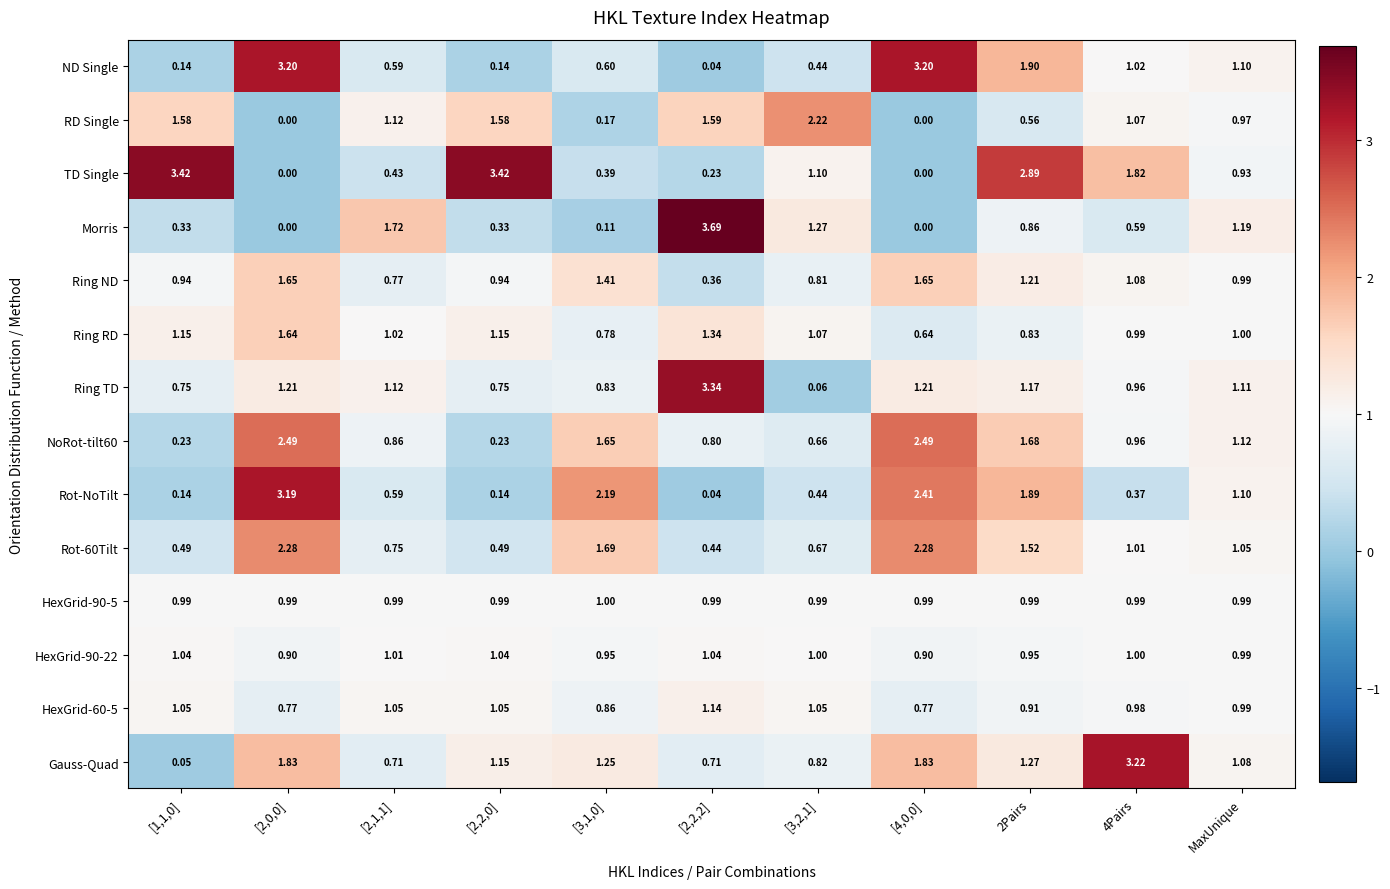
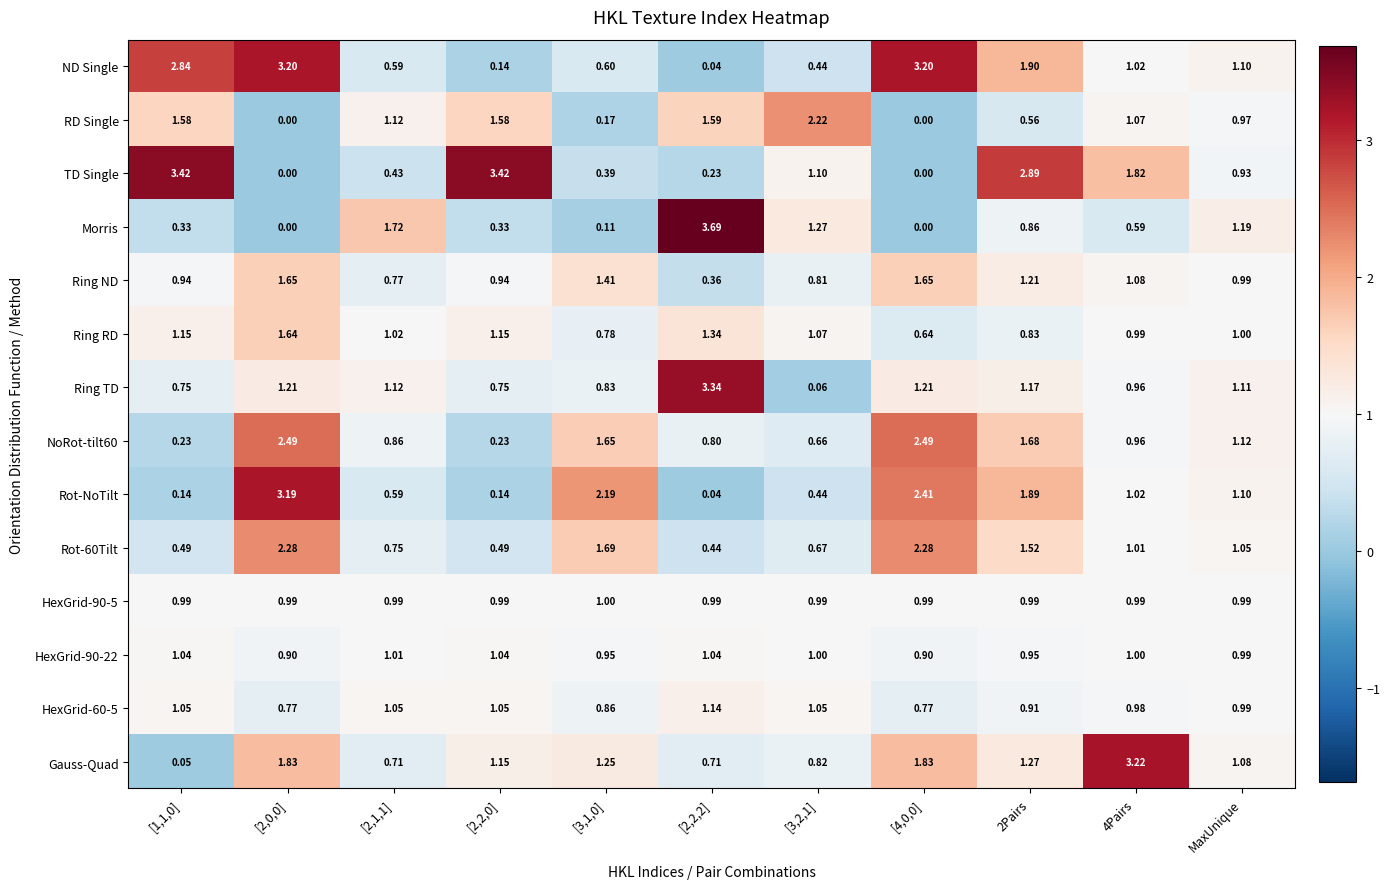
  {
    "ND Single": {
-     "[1,1,0]": 0.14,
+     "[1,1,0]": 2.84,
      "[2,0,0]": 3.20,
      "[2,1,1]": 0.59,
      "[2,2,0]": 0.14,
      "[3,1,0]": 0.60,
      "[2,2,2]": 0.04,
      "[3,2,1]": 0.44,
      "[4,0,0]": 3.20,
      "2Pairs": 1.90,
      "4Pairs": 1.02,
      "MaxUnique": 1.10
    },
    "RD Single": {
      "[1,1,0]": 1.58,
      "[2,0,0]": 0.00,
      "[2,1,1]": 1.12,
      "[2,2,0]": 1.58,
      "[3,1,0]": 0.17,
      "[2,2,2]": 1.59,
      "[3,2,1]": 2.22,
      "[4,0,0]": 0.00,
      "2Pairs": 0.56,
      "4Pairs": 1.07,
      "MaxUnique": 0.97
    },
    "TD Single": {
      "[1,1,0]": 3.42,
      "[2,0,0]": 0.00,
      "[2,1,1]": 0.43,
      "[2,2,0]": 3.42,
      "[3,1,0]": 0.39,
      "[2,2,2]": 0.23,
      "[3,2,1]": 1.10,
      "[4,0,0]": 0.00,
      "2Pairs": 2.89,
      "4Pairs": 1.82,
      "MaxUnique": 0.93
    },
    "Morris": {
      "[1,1,0]": 0.33,
      "[2,0,0]": 0.00,
      "[2,1,1]": 1.72,
      "[2,2,0]": 0.33,
      "[3,1,0]": 0.11,
      "[2,2,2]": 3.69,
      "[3,2,1]": 1.27,
      "[4,0,0]": 0.00,
      "2Pairs": 0.86,
      "4Pairs": 0.59,
      "MaxUnique": 1.19
    },
    "Ring ND": {
      "[1,1,0]": 0.94,
      "[2,0,0]": 1.65,
      "[2,1,1]": 0.77,
      "[2,2,0]": 0.94,
      "[3,1,0]": 1.41,
      "[2,2,2]": 0.36,
      "[3,2,1]": 0.81,
      "[4,0,0]": 1.65,
      "2Pairs": 1.21,
      "4Pairs": 1.08,
      "MaxUnique": 0.99
    },
    "Ring RD": {
      "[1,1,0]": 1.15,
      "[2,0,0]": 1.64,
      "[2,1,1]": 1.02,
      "[2,2,0]": 1.15,
      "[3,1,0]": 0.78,
      "[2,2,2]": 1.34,
      "[3,2,1]": 1.07,
      "[4,0,0]": 0.64,
      "2Pairs": 0.83,
      "4Pairs": 0.99,
      "MaxUnique": 1.00
    },
    "Ring TD": {
      "[1,1,0]": 0.75,
      "[2,0,0]": 1.21,
      "[2,1,1]": 1.12,
      "[2,2,0]": 0.75,
      "[3,1,0]": 0.83,
      "[2,2,2]": 3.34,
      "[3,2,1]": 0.06,
      "[4,0,0]": 1.21,
      "2Pairs": 1.17,
      "4Pairs": 0.96,
      "MaxUnique": 1.11
    },
    "NoRot-tilt60": {
      "[1,1,0]": 0.23,
      "[2,0,0]": 2.49,
      "[2,1,1]": 0.86,
      "[2,2,0]": 0.23,
      "[3,1,0]": 1.65,
      "[2,2,2]": 0.80,
      "[3,2,1]": 0.66,
      "[4,0,0]": 2.49,
      "2Pairs": 1.68,
      "4Pairs": 0.96,
      "MaxUnique": 1.12
    },
    "Rot-NoTilt": {
      "[1,1,0]": 0.14,
      "[2,0,0]": 3.19,
      "[2,1,1]": 0.59,
      "[2,2,0]": 0.14,
      "[3,1,0]": 2.19,
      "[2,2,2]": 0.04,
      "[3,2,1]": 0.44,
      "[4,0,0]": 2.41,
      "2Pairs": 1.89,
-     "4Pairs": 0.37,
+     "4Pairs": 1.02,
      "MaxUnique": 1.10
    },
    "Rot-60Tilt": {
      "[1,1,0]": 0.49,
      "[2,0,0]": 2.28,
      "[2,1,1]": 0.75,
      "[2,2,0]": 0.49,
      "[3,1,0]": 1.69,
      "[2,2,2]": 0.44,
      "[3,2,1]": 0.67,
      "[4,0,0]": 2.28,
      "2Pairs": 1.52,
      "4Pairs": 1.01,
      "MaxUnique": 1.05
    },
    "HexGrid-90-5": {
      "[1,1,0]": 0.99,
      "[2,0,0]": 0.99,
      "[2,1,1]": 0.99,
      "[2,2,0]": 0.99,
      "[3,1,0]": 1.00,
      "[2,2,2]": 0.99,
      "[3,2,1]": 0.99,
      "[4,0,0]": 0.99,
      "2Pairs": 0.99,
      "4Pairs": 0.99,
      "MaxUnique": 0.99
    },
    "HexGrid-90-22": {
      "[1,1,0]": 1.04,
      "[2,0,0]": 0.90,
      "[2,1,1]": 1.01,
      "[2,2,0]": 1.04,
      "[3,1,0]": 0.95,
      "[2,2,2]": 1.04,
      "[3,2,1]": 1.00,
      "[4,0,0]": 0.90,
      "2Pairs": 0.95,
      "4Pairs": 1.00,
      "MaxUnique": 0.99
    },
    "HexGrid-60-5": {
      "[1,1,0]": 1.05,
      "[2,0,0]": 0.77,
      "[2,1,1]": 1.05,
      "[2,2,0]": 1.05,
      "[3,1,0]": 0.86,
      "[2,2,2]": 1.14,
      "[3,2,1]": 1.05,
      "[4,0,0]": 0.77,
      "2Pairs": 0.91,
      "4Pairs": 0.98,
      "MaxUnique": 0.99
    },
    "Gauss-Quad": {
      "[1,1,0]": 0.05,
      "[2,0,0]": 1.83,
      "[2,1,1]": 0.71,
      "[2,2,0]": 1.15,
      "[3,1,0]": 1.25,
      "[2,2,2]": 0.71,
      "[3,2,1]": 0.82,
      "[4,0,0]": 1.83,
      "2Pairs": 1.27,
      "4Pairs": 3.22,
      "MaxUnique": 1.08
    }
  }
